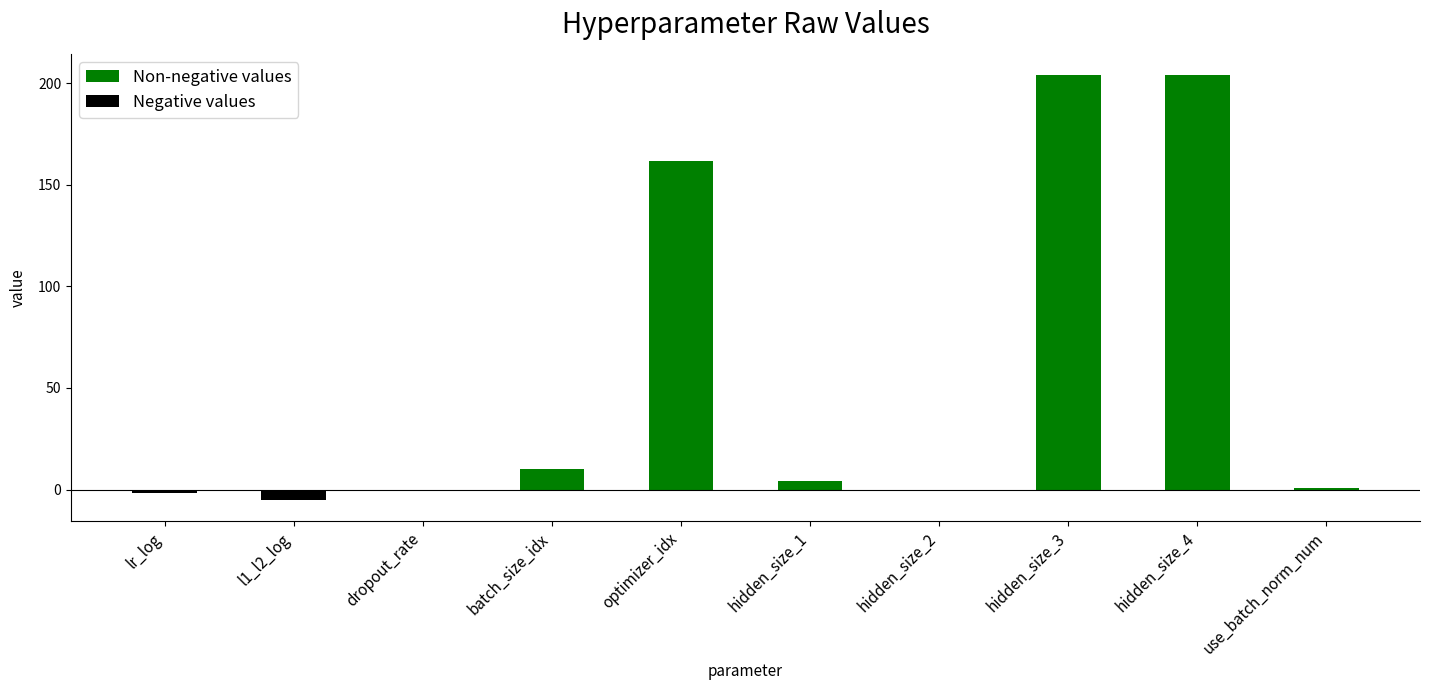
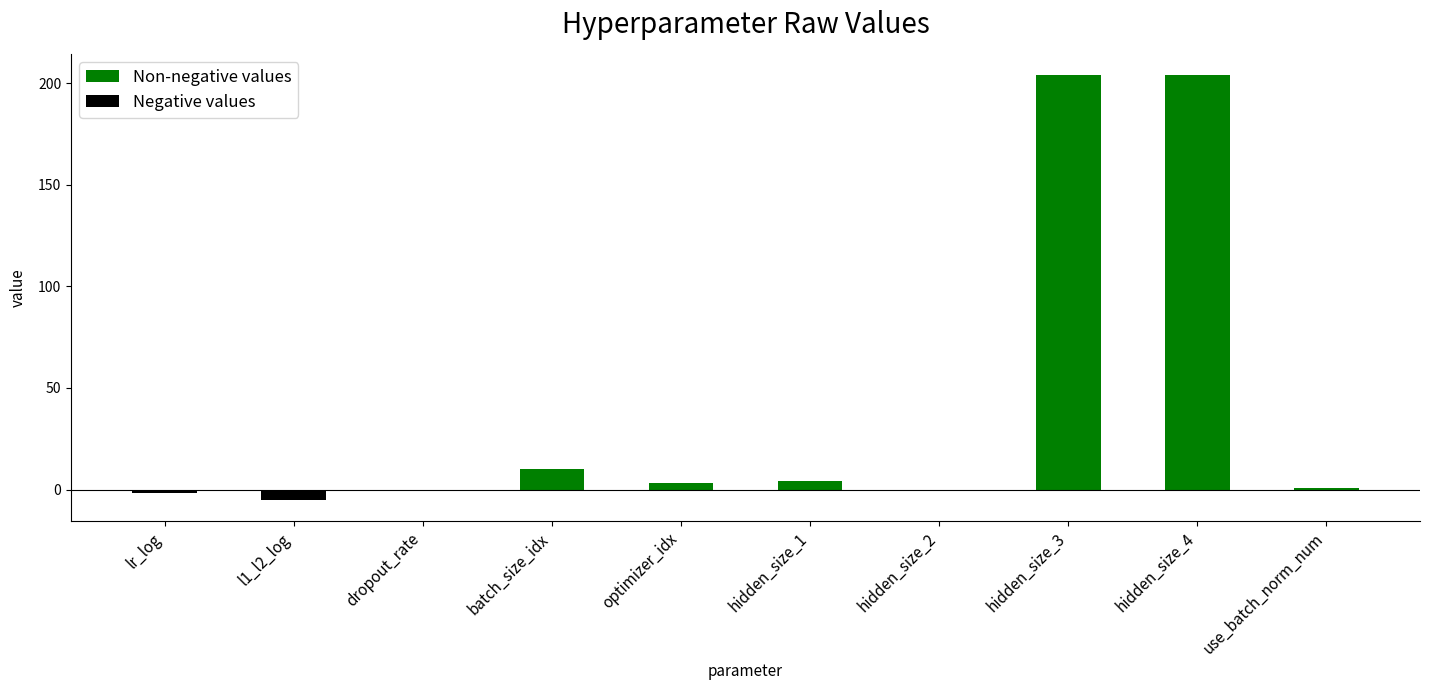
  {
    "Non-negative values": {
      "lr_log": 0,
      "l1_l2_log": 0,
      "dropout_rate": 0,
      "batch_size_idx": 10,
-     "optimizer_idx": 162,
+     "optimizer_idx": 3,
      "hidden_size_1": 4,
      "hidden_size_2": 0,
      "hidden_size_3": 204,
      "hidden_size_4": 204
    },
    "Negative values": {
      "lr_log": -2,
      "l1_l2_log": -5,
      "dropout_rate": 0,
      "batch_size_idx": 0,
      "optimizer_idx": 0,
      "hidden_size_1": 0,
      "hidden_size_2": 0,
      "hidden_size_3": 0,
      "hidden_size_4": 0,
      "use_batch_norm_num": 0
    }
  }
